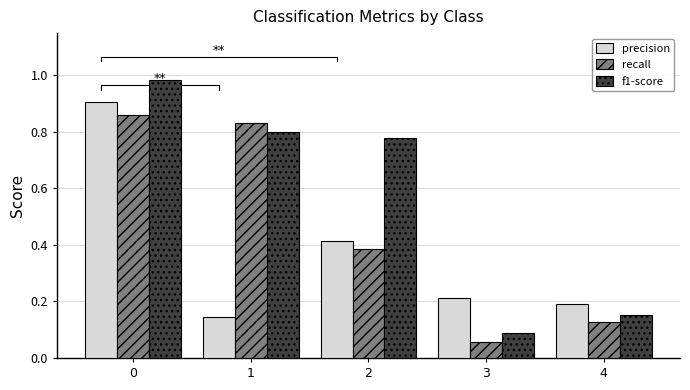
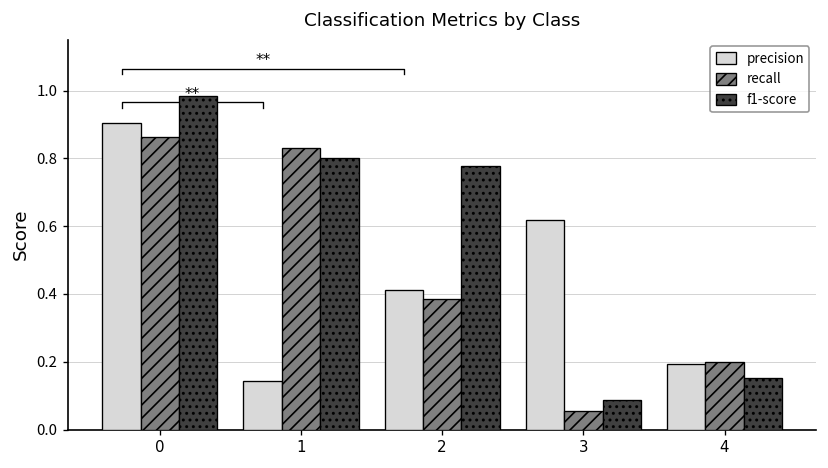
  {
    "precision": {
      "0": 0.91,
      "1": 0.14,
      "2": 0.41,
-     "3": 0.21,
+     "3": 0.62,
      "4": 0.19
    },
    "recall": {
      "0": 0.86,
      "1": 0.83,
      "2": 0.39,
      "3": 0.06,
-     "4": 0.13
+     "4": 0.20
    },
    "f1-score": {
      "0": 0.98,
      "1": 0.80,
      "2": 0.78,
      "3": 0.09,
      "4": 0.15
    }
  }
